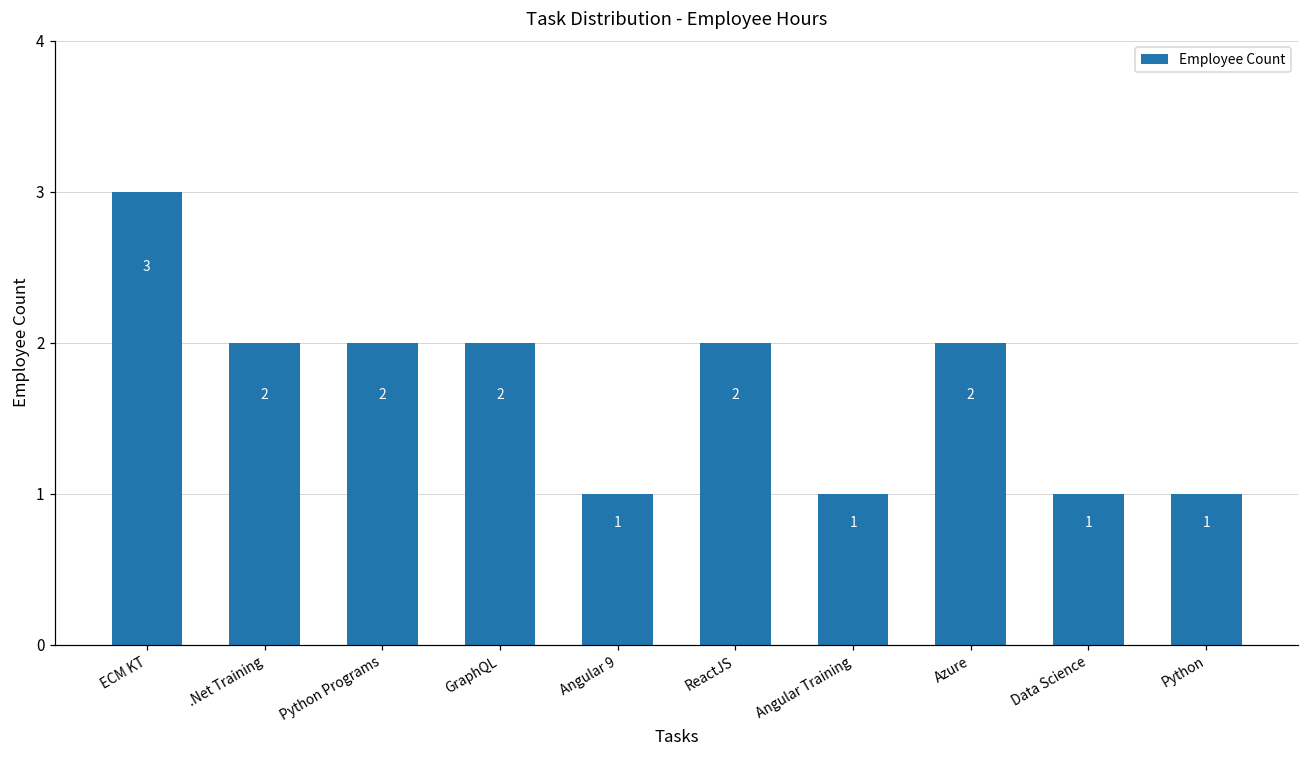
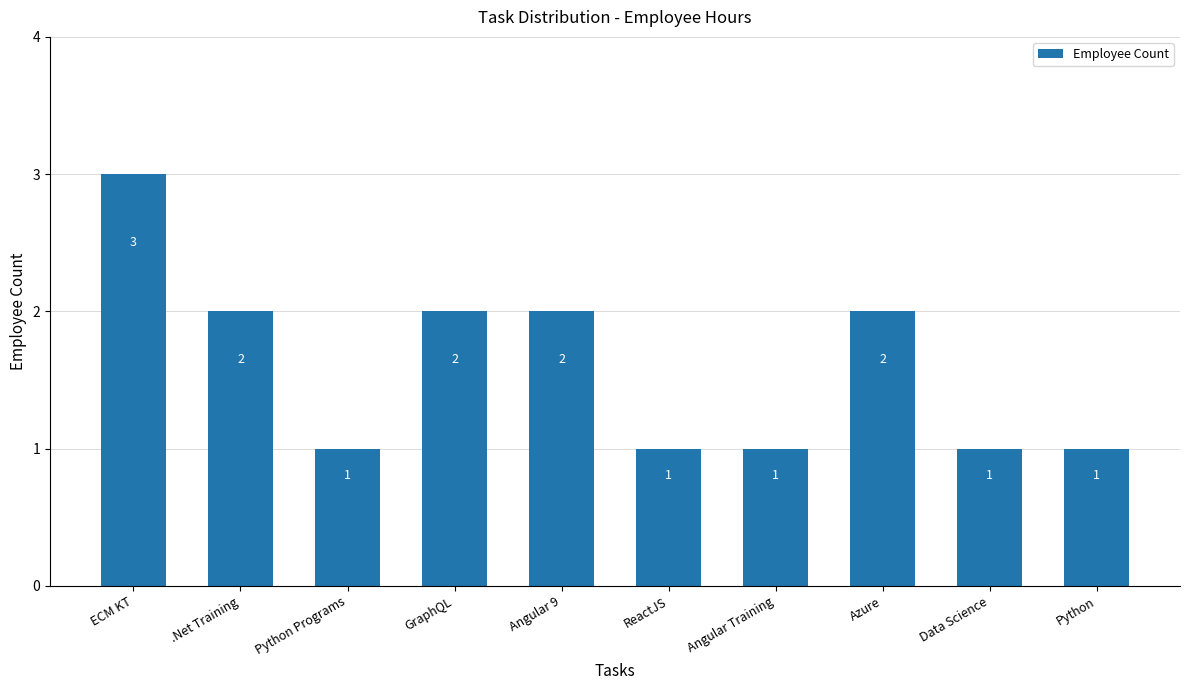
  {
    "ECM KT": 3,
    ".Net Training": 2,
-   "Python Programs": 2,
+   "Python Programs": 1,
    "GraphQL": 2,
-   "Angular 9": 1,
-   "ReactJS": 2,
+   "Angular 9": 2,
+   "ReactJS": 1,
    "Angular Training": 1,
    "Azure": 2,
    "Data Science": 1,
    "Python": 1
  }
